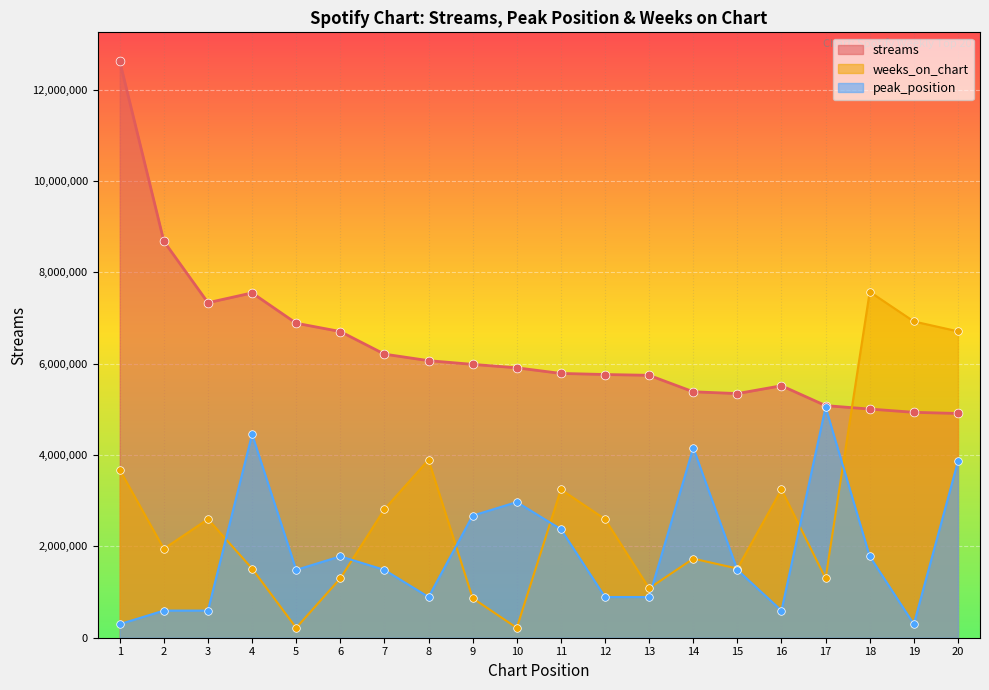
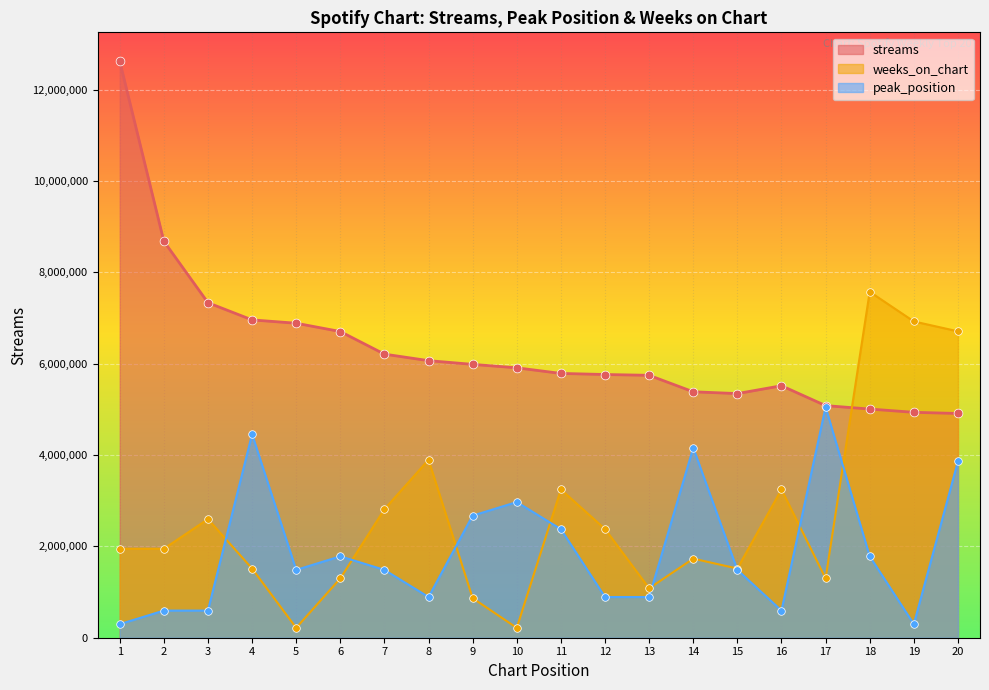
  {
    "streams": {
      "1": "12,600,000",
      "2": "8,700,000",
      "3": "7,300,000",
-     "4": "7,500,000",
+     "4": "7,000,000",
      "5": "6,900,000",
      "6": "6,700,000",
      "7": "6,200,000",
      "8": "6,100,000",
      "9": "6,000,000",
      "10": "5,900,000",
      "11": "5,800,000",
      "12": "5,800,000",
      "13": "5,700,000",
      "14": "5,400,000",
      "15": "5,300,000",
      "16": "5,500,000",
      "18": "5,000,000",
      "19": "4,900,000",
      "20": "4,900,000"
    },
    "weeks_on_chart": {
-     "1": "3,700,000",
+     "1": "1,900,000",
      "2": "1,900,000",
      "3": "2,600,000",
      "4": "1,500,000",
      "5": "200,000",
      "6": "1,300,000",
      "7": "2,800,000",
      "8": "3,900,000",
      "9": "900,000",
      "10": "200,000",
      "11": "3,200,000",
-     "12": "2,600,000",
+     "12": "2,400,000",
      "13": "1,100,000",
      "14": "1,700,000",
      "16": "3,200,000",
      "17": "1,300,000",
      "18": "7,600,000",
      "19": "6,900,000",
      "20": "6,700,000"
    },
    "peak_position": {
      "1": "300,000",
      "2": "600,000",
      "3": "600,000",
      "4": "4,500,000",
      "5": "1,500,000",
      "6": "1,800,000",
      "7": "1,500,000",
      "8": "900,000",
      "9": "2,700,000",
      "10": "3,000,000",
      "11": "2,400,000",
      "12": "900,000",
      "13": "900,000",
      "14": "4,200,000",
      "16": "600,000",
      "18": "1,800,000",
      "19": "300,000",
      "20": "3,900,000"
    }
  }
